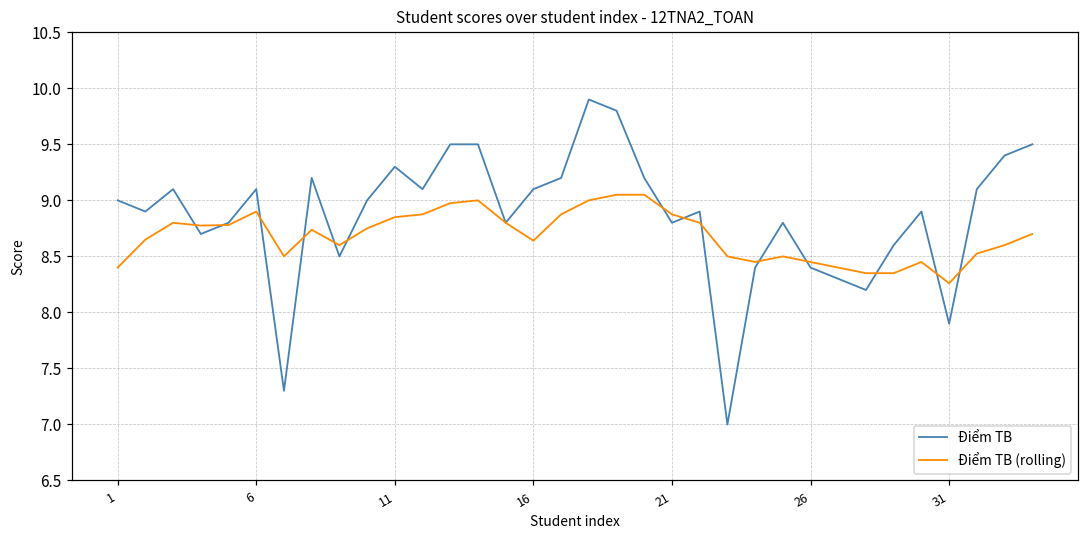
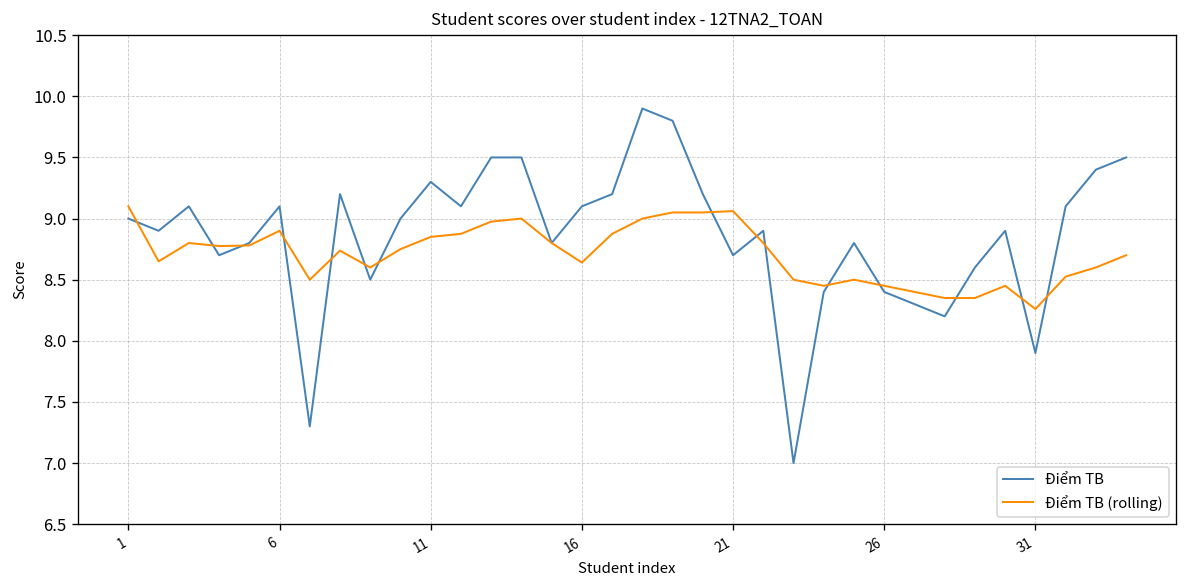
  {
    "Điểm TB": {
      "1": 9.0,
      "6": 9.1,
      "11": 9.3,
      "16": 9.1,
-     "21": 8.8,
+     "21": 8.7,
      "26": 8.4,
      "31": 7.9
    },
    "Điểm TB (rolling)": {
-     "1": 8.4,
+     "1": 9.1,
      "6": 8.90,
      "11": 8.85,
      "16": 8.64,
-     "21": 8.88,
+     "21": 9.06,
      "26": 8.45,
      "31": 8.26
    }
  }
